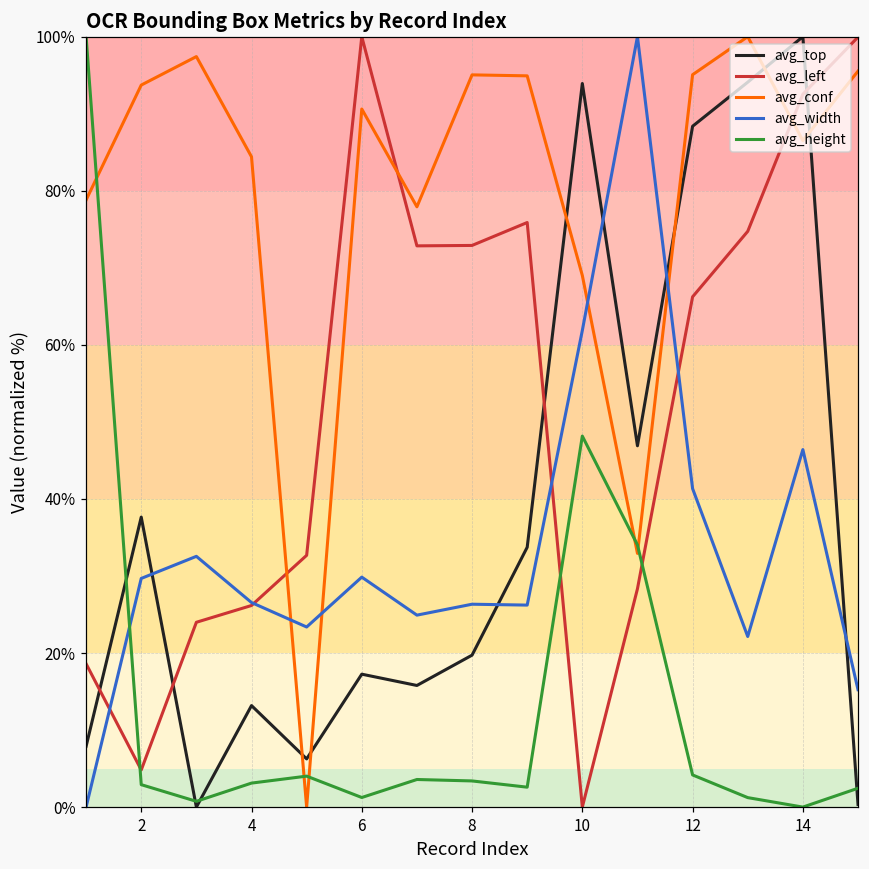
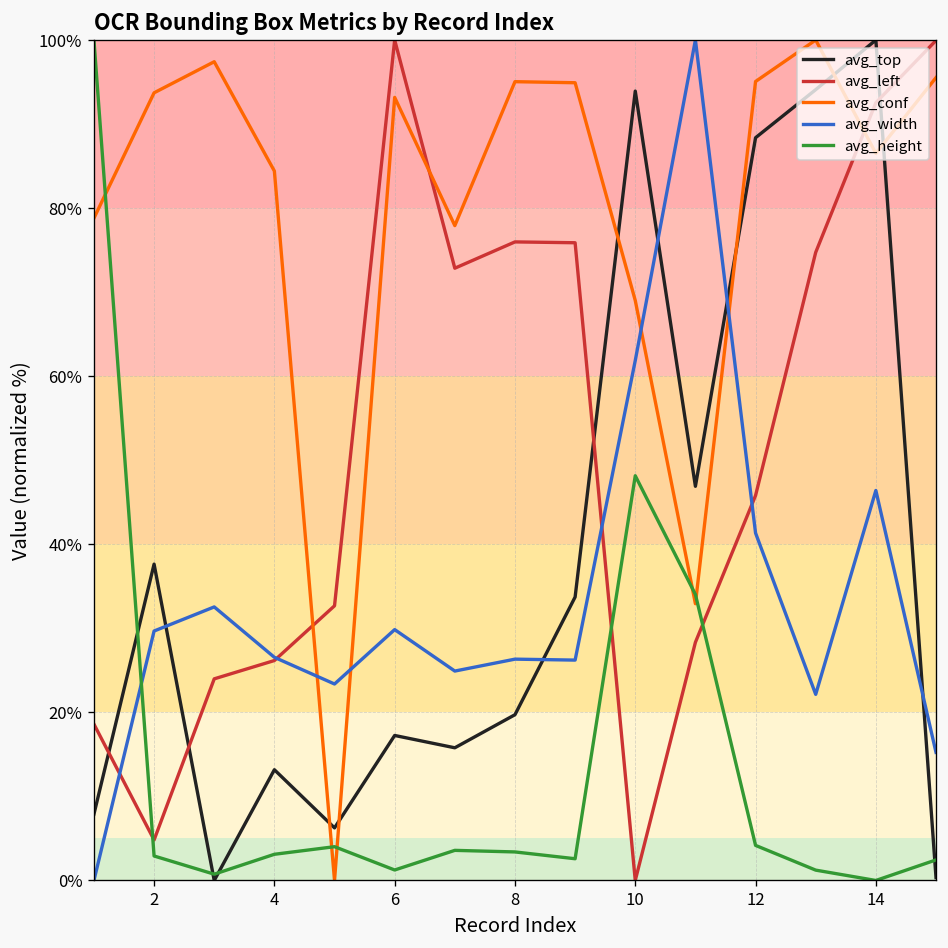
  {
    "avg_top": {
      "2": "38%",
      "4": "13%",
      "6": "17%",
      "8": "20%",
      "10": "94%",
      "12": "88%",
      "14": "100%"
    },
    "avg_left": {
      "2": "5%",
      "4": "26%",
      "6": "100%",
-     "8": "73%",
+     "8": "76%",
      "10": "0%",
-     "12": "66%"
+     "12": "46%"
    },
    "avg_conf": {
      "2": "94%",
      "4": "84%",
-     "6": "91%",
+     "6": "93%",
      "8": "95%",
      "10": "69%",
      "12": "95%"
    },
    "avg_width": {
      "2": "30%",
      "4": "27%",
      "6": "30%",
      "8": "26%",
      "10": "62%",
      "12": "41%",
      "14": "46%"
    },
    "avg_height": {
      "2": "3%",
      "4": "3%",
      "6": "1%",
      "8": "3%",
      "10": "48%",
      "12": "4%",
      "14": "0%"
    }
  }
